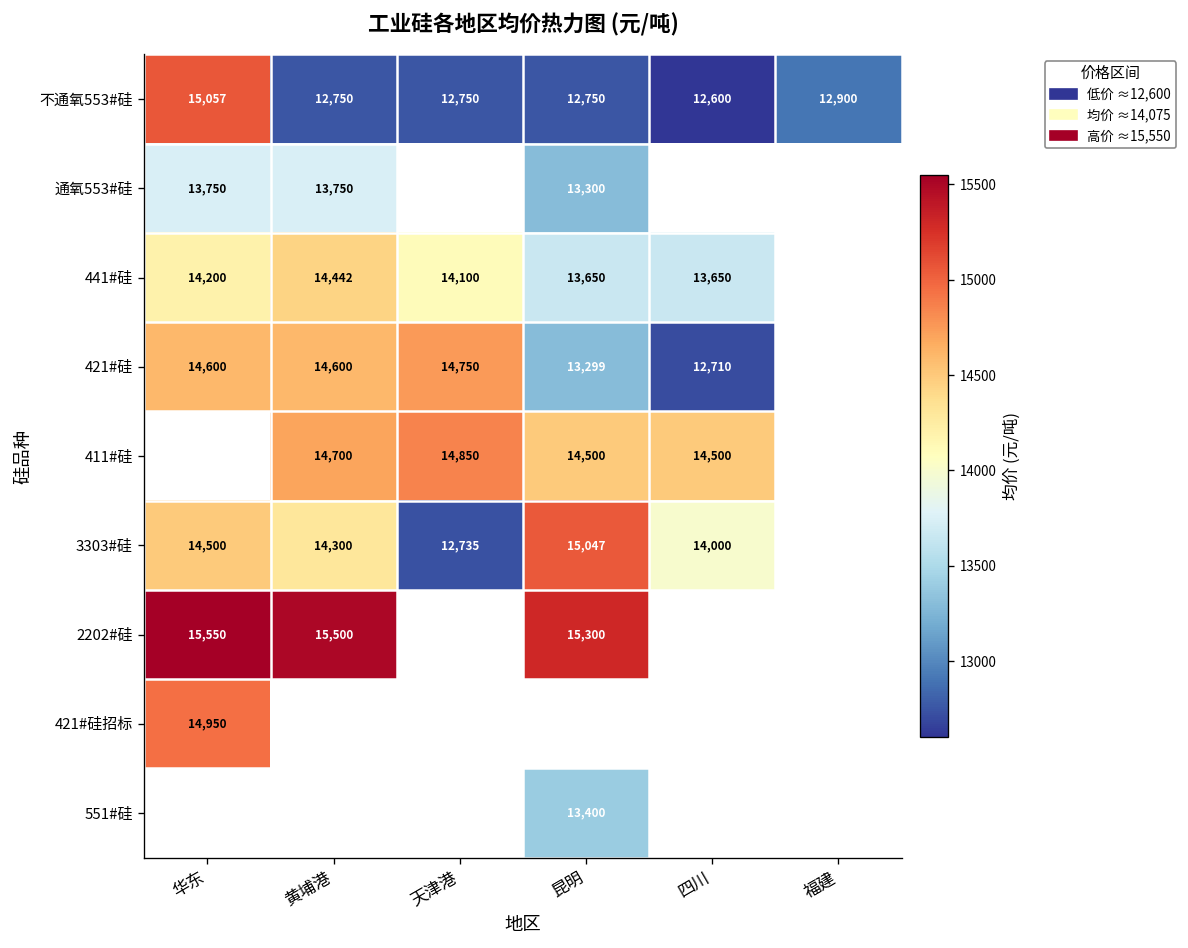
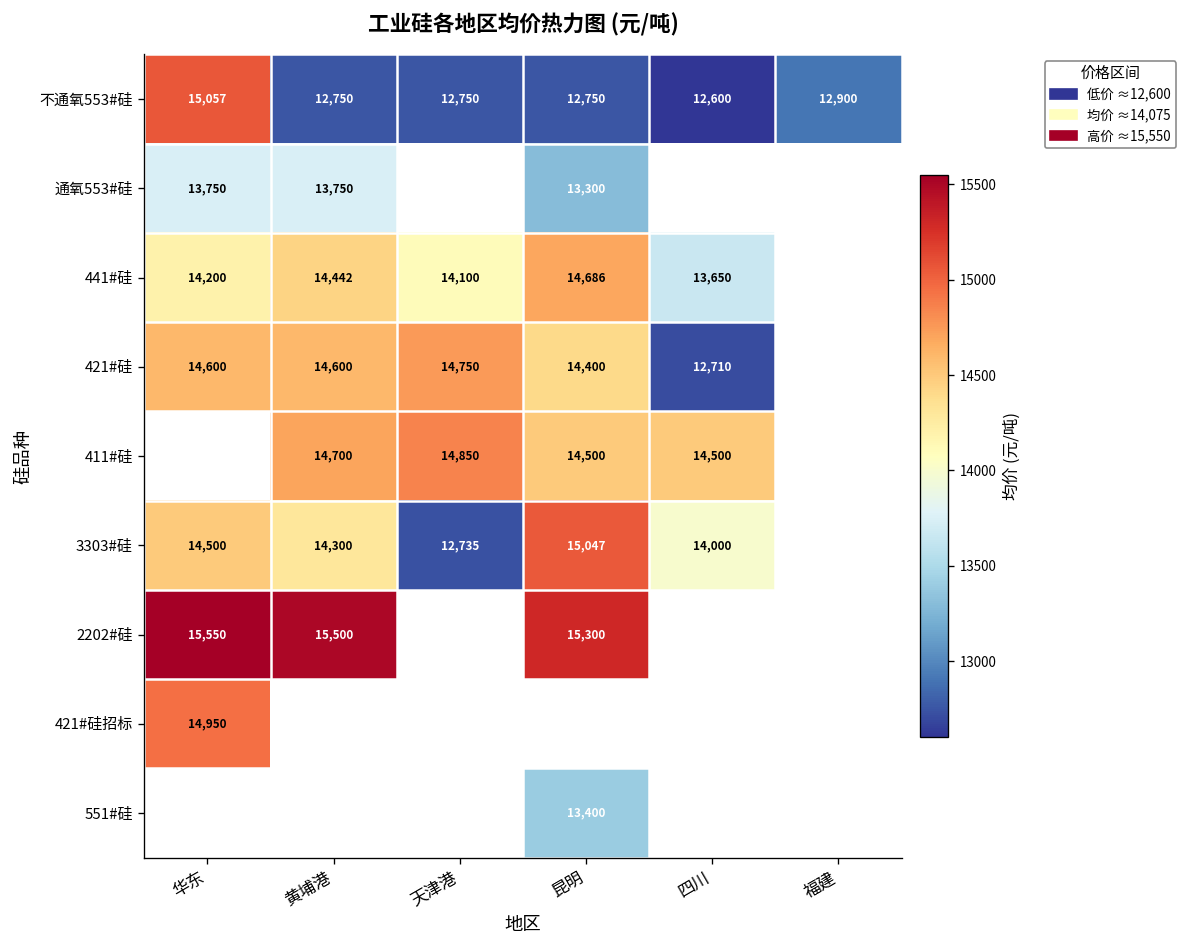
  {
    "不通氧553#硅": {
      "华东": "15,057",
      "黄埔港": "12,750",
      "天津港": "12,750",
      "昆明": "12,750",
      "四川": "12,600",
      "福建": "12,900"
    },
    "通氧553#硅": {
      "华东": "13,750",
      "黄埔港": "13,750",
      "昆明": "13,300"
    },
    "441#硅": {
      "华东": "14,200",
      "黄埔港": "14,442",
      "天津港": "14,100",
-     "昆明": "13,650",
+     "昆明": "14,686",
      "四川": "13,650"
    },
    "421#硅": {
      "华东": "14,600",
      "黄埔港": "14,600",
      "天津港": "14,750",
-     "昆明": "13,299",
+     "昆明": "14,400",
      "四川": "12,710"
    },
    "411#硅": {
      "黄埔港": "14,700",
      "天津港": "14,850",
      "昆明": "14,500",
      "四川": "14,500"
    },
    "3303#硅": {
      "华东": "14,500",
      "黄埔港": "14,300",
      "天津港": "12,735",
      "昆明": "15,047",
      "四川": "14,000"
    },
    "2202#硅": {
      "华东": "15,550",
      "黄埔港": "15,500",
      "昆明": "15,300"
    },
    "421#硅招标": {
      "华东": "14,950"
    },
    "551#硅": {
      "昆明": "13,400"
    }
  }
